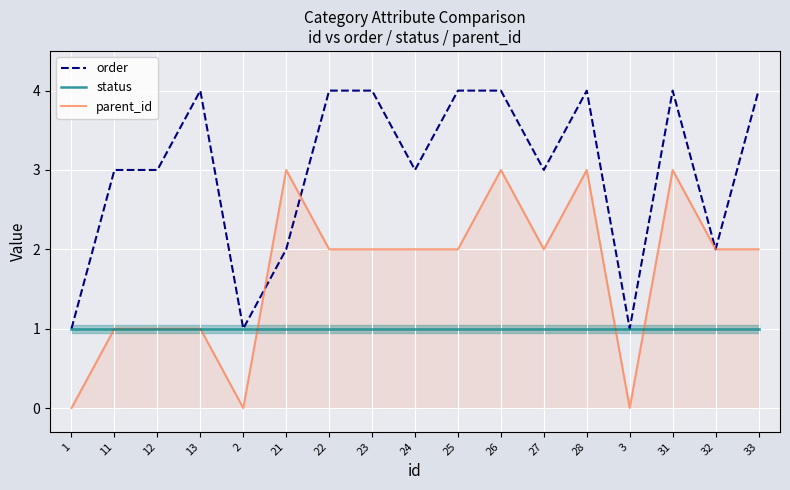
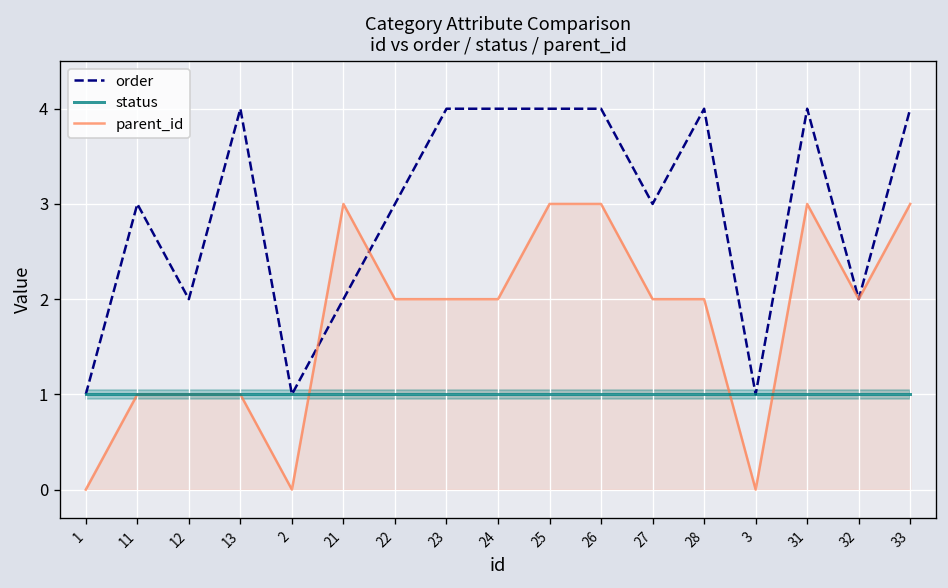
  {
    "order": {
      "11": 3,
-     "12": 3,
+     "12": 2,
      "13": 4,
      "21": 2,
-     "22": 4,
+     "22": 3,
      "23": 4,
-     "24": 3,
+     "24": 4,
      "25": 4,
      "26": 4,
      "27": 3,
      "28": 4,
      "31": 4,
      "33": 4
    },
    "parent_id": {
      "1": 0,
      "2": 0,
      "21": 3,
      "22": 2,
      "23": 2,
      "24": 2,
-     "25": 2,
+     "25": 3,
      "26": 3,
      "27": 2,
-     "28": 3,
+     "28": 2,
      "3": 0,
      "31": 3,
-     "33": 2
+     "33": 3
    }
  }
